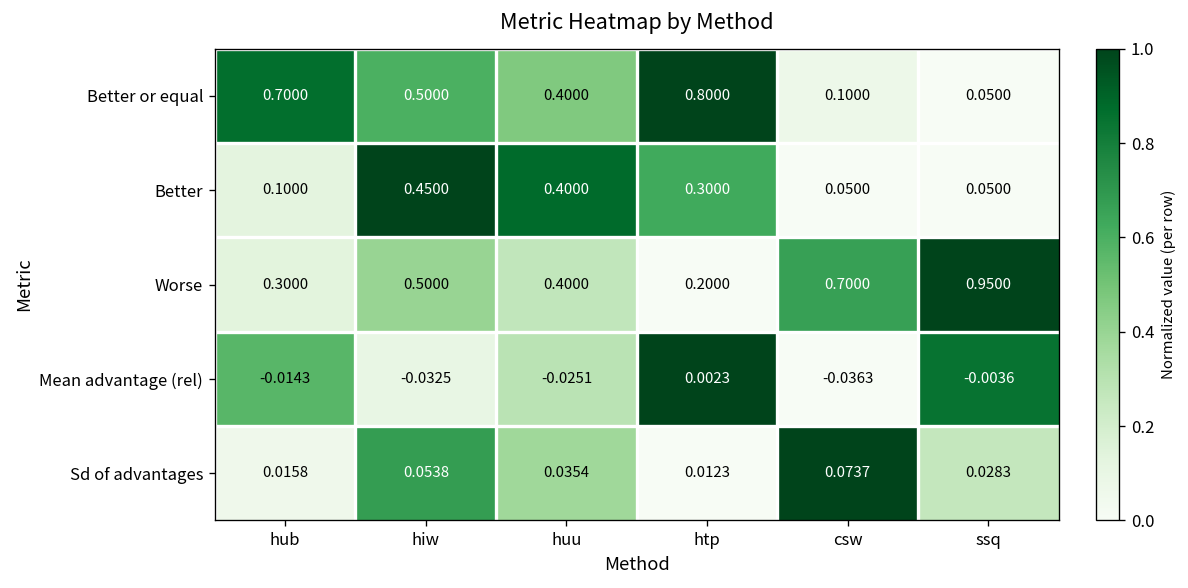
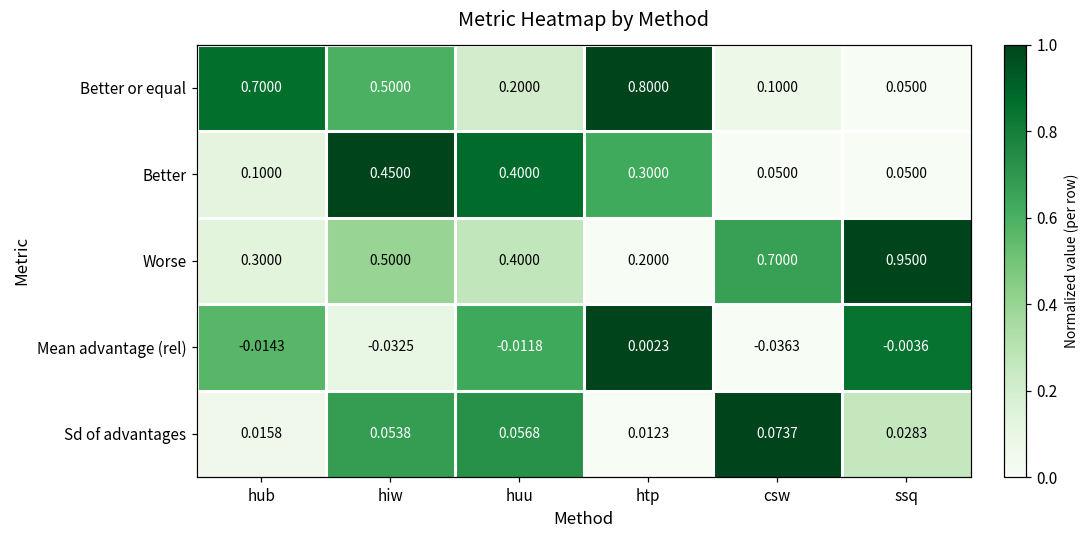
  {
    "Better or equal": {
      "hub": 0.7000,
      "hiw": 0.5000,
-     "huu": 0.4000,
+     "huu": 0.2000,
      "htp": 0.8000,
      "csw": 0.1000,
      "ssq": 0.0500
    },
    "Better": {
      "hub": 0.1000,
      "hiw": 0.4500,
      "huu": 0.4000,
      "htp": 0.3000,
      "csw": 0.0500,
      "ssq": 0.0500
    },
    "Worse": {
      "hub": 0.3000,
      "hiw": 0.5000,
      "huu": 0.4000,
      "htp": 0.2000,
      "csw": 0.7000,
      "ssq": 0.9500
    },
    "Mean advantage (rel)": {
      "hub": -0.0143,
      "hiw": -0.0325,
-     "huu": -0.0251,
+     "huu": -0.0118,
      "htp": 0.0023,
      "csw": -0.0363,
      "ssq": -0.0036
    },
    "Sd of advantages": {
      "hub": 0.0158,
      "hiw": 0.0538,
-     "huu": 0.0354,
+     "huu": 0.0568,
      "htp": 0.0123,
      "csw": 0.0737,
      "ssq": 0.0283
    }
  }
